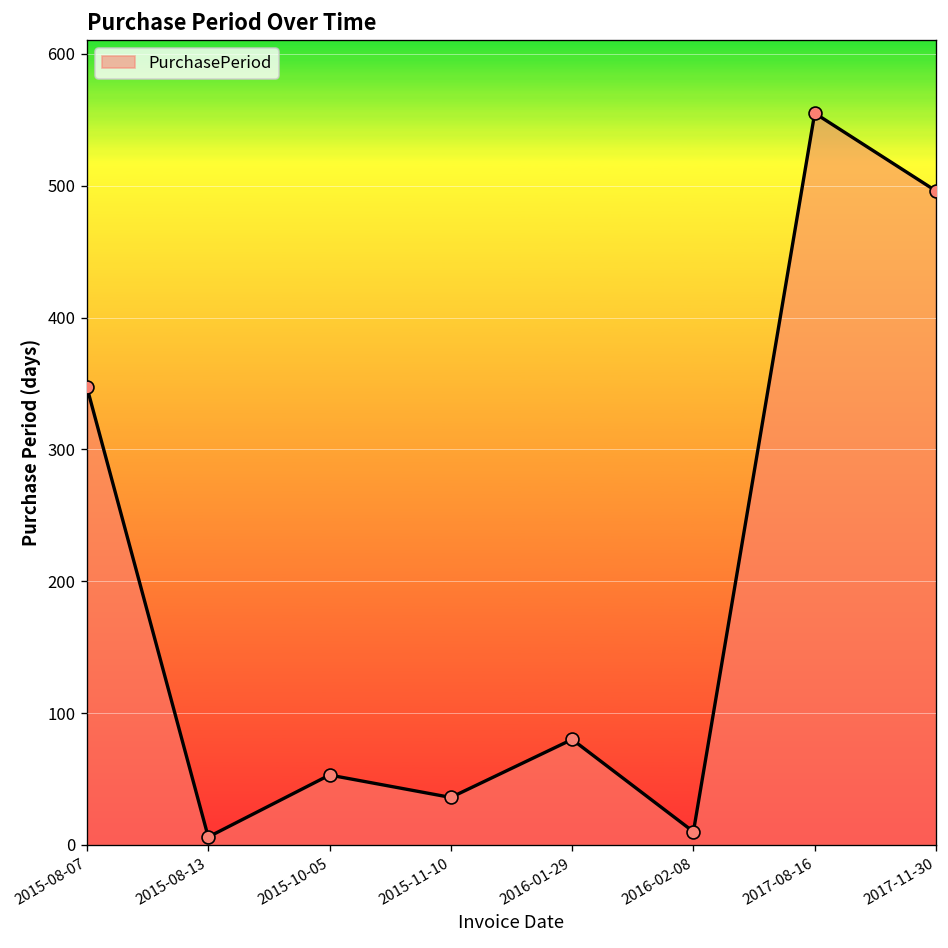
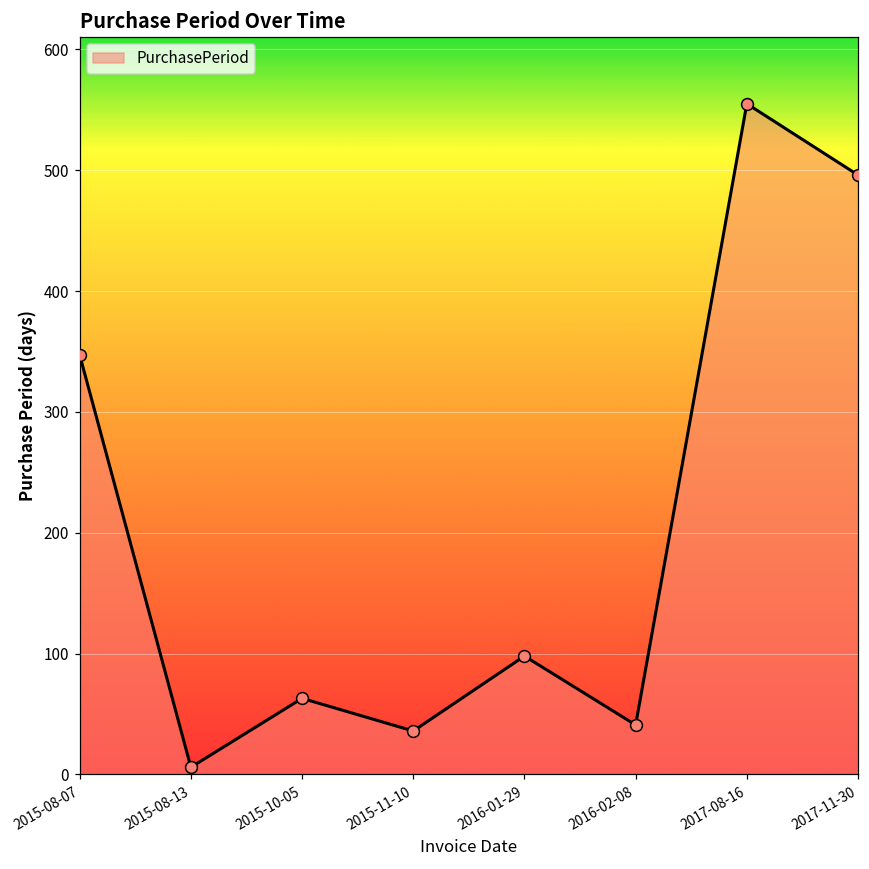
  {
    "2015-08-07": 347,
    "2015-08-13": 6,
-   "2015-10-05": 53,
+   "2015-10-05": 63,
    "2015-11-10": 36,
-   "2016-01-29": 80,
-   "2016-02-08": 10,
+   "2016-01-29": 98,
+   "2016-02-08": 41,
    "2017-08-16": 555,
    "2017-11-30": 496
  }
